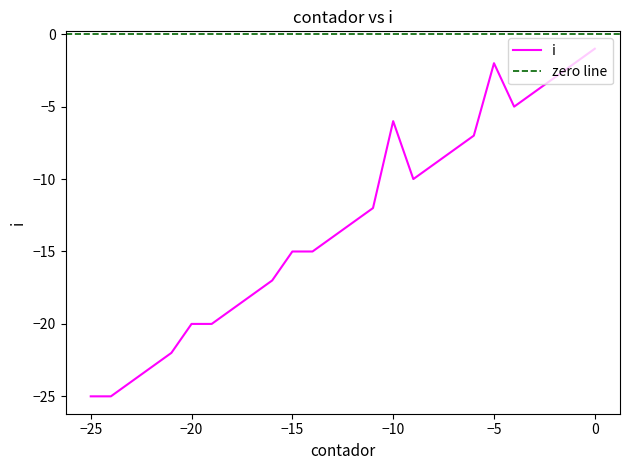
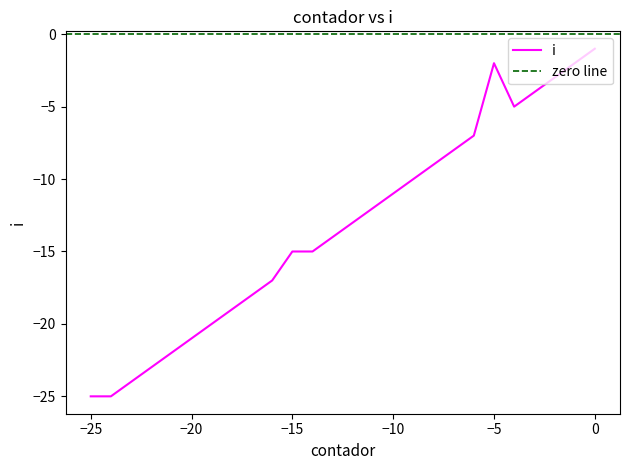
  {
    "−25": -25,
-   "−20": -20,
+   "−20": -21,
    "−15": -15,
-   "−10": -6,
+   "−10": -11,
    "−5": -2
  }
